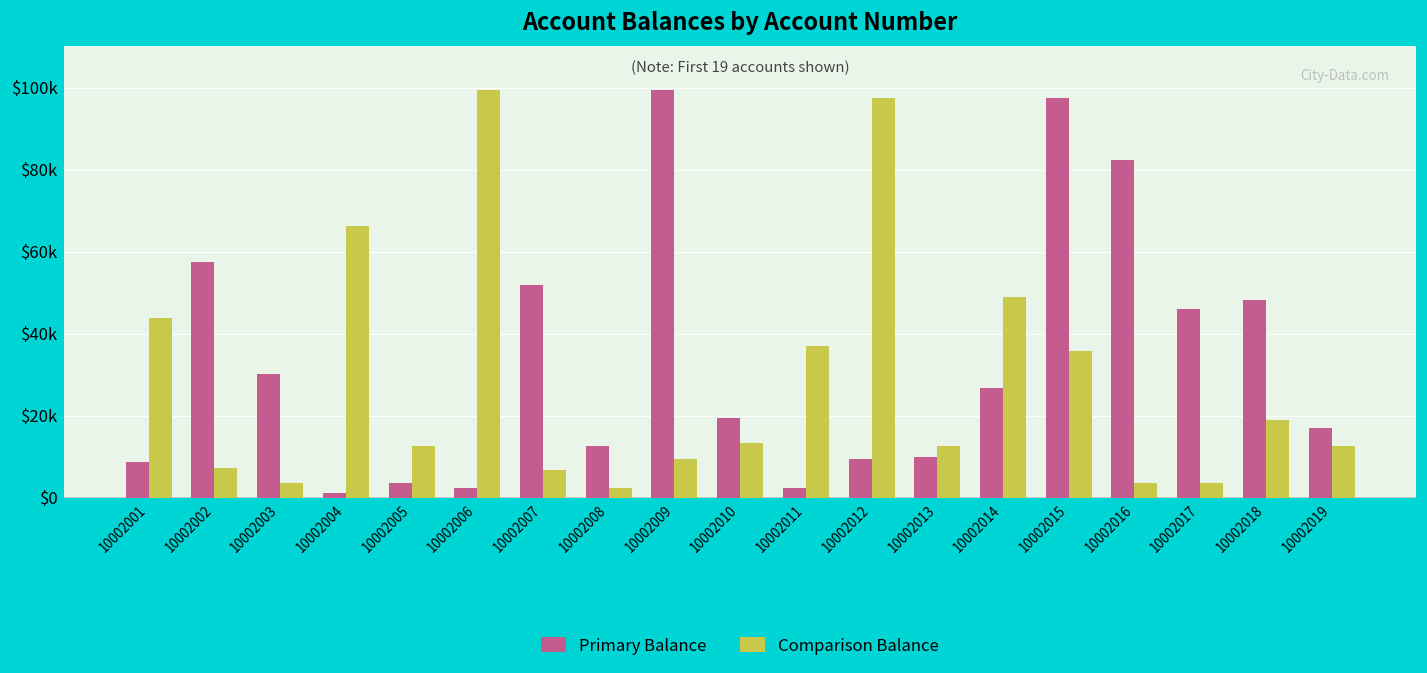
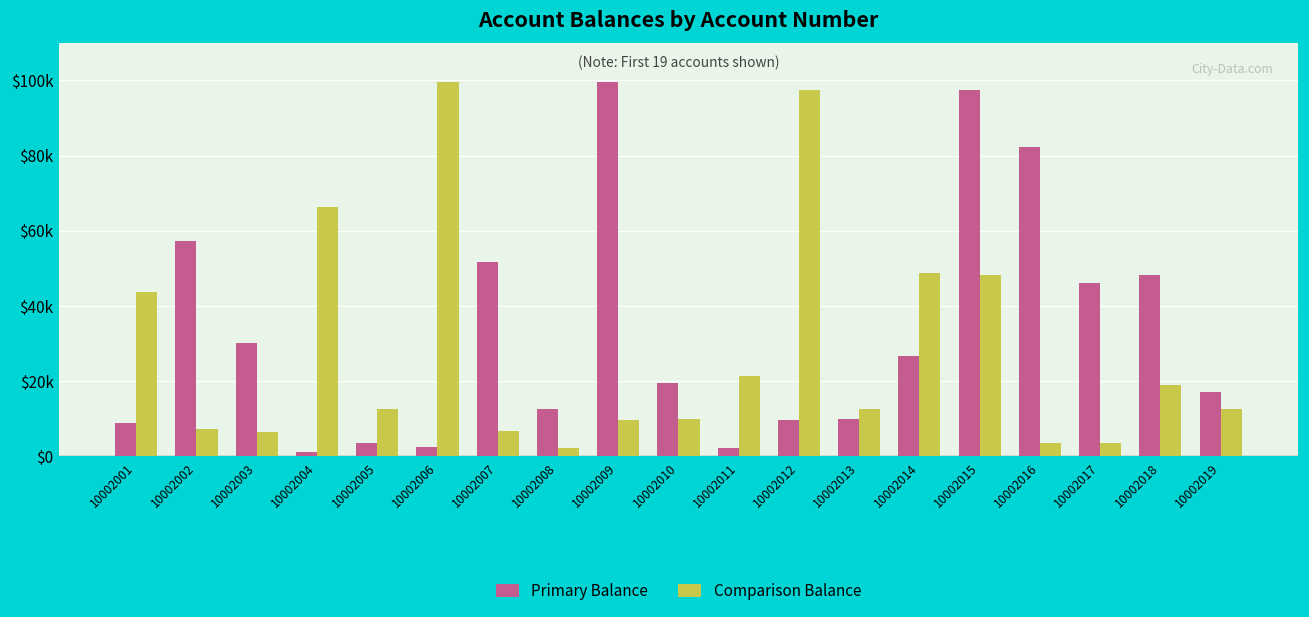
  {
    "Primary Balance": {
      "10002001": "$9000",
      "10002002": "$57000",
      "10002003": "$30000",
      "10002004": "$1000",
      "10002005": "$4000",
      "10002006": "$2000",
      "10002007": "$52000",
      "10002008": "$13000",
      "10002010": "$20000",
      "10002011": "$2000",
      "10002012": "$10000",
      "10002013": "$10000",
      "10002014": "$27000",
      "10002015": "$98000",
      "10002016": "$82000",
      "10002017": "$46000",
      "10002018": "$48000",
      "10002019": "$17000"
    },
    "Comparison Balance": {
      "10002001": "$44000",
      "10002002": "$7000",
-     "10002003": "$4000",
+     "10002003": "$7000",
      "10002004": "$66000",
      "10002005": "$13000",
      "10002006": "$99000",
      "10002007": "$7000",
      "10002008": "$2000",
      "10002009": "$10000",
-     "10002010": "$13000",
-     "10002011": "$37000",
+     "10002010": "$10000",
+     "10002011": "$21000",
      "10002012": "$98000",
      "10002013": "$13000",
      "10002014": "$49000",
-     "10002015": "$36000",
+     "10002015": "$48000",
      "10002016": "$4000",
      "10002017": "$4000",
      "10002018": "$19000",
      "10002019": "$13000"
    }
  }
